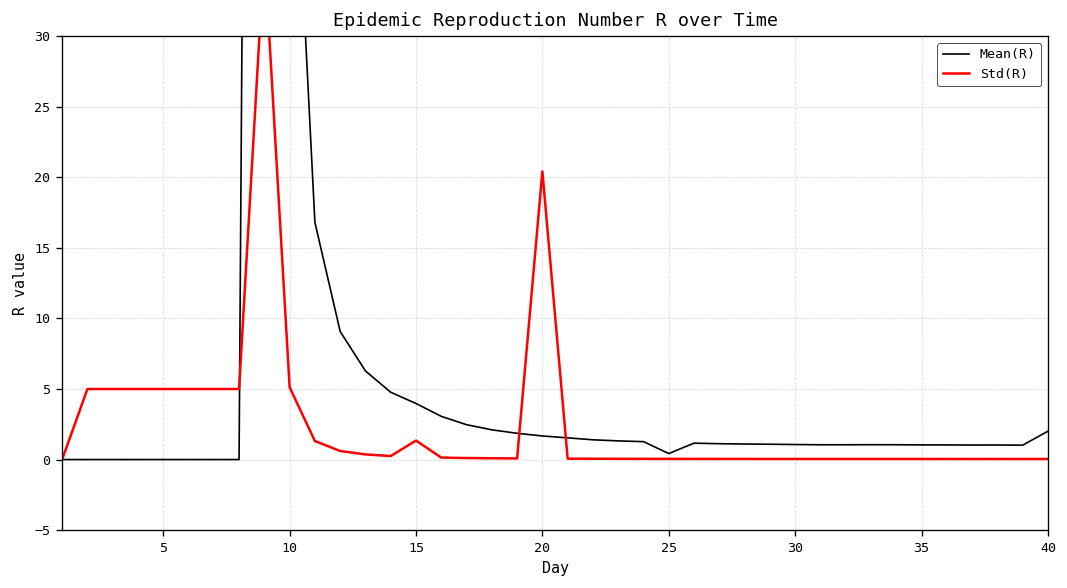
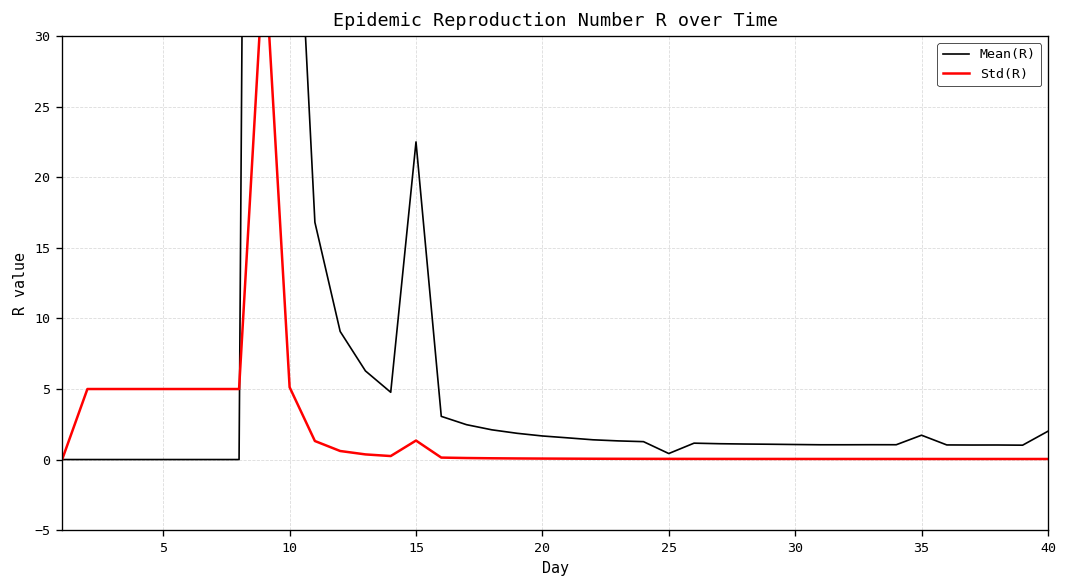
  {
    "Mean(R)": {
      "5": 0.0,
-     "15": 4.0,
+     "15": 22.5,
      "20": 1.7,
      "25": 0.4,
      "30": 1.1,
-     "35": 1.0,
+     "35": 1.7,
      "40": 2.0
    },
    "Std(R)": {
      "5": 5.0,
      "10": 5.1,
      "15": 1.3,
-     "20": 20.4,
+     "20": 0.1,
      "25": 0.0,
      "30": 0.0,
      "35": 0.0,
      "40": 0.0
    }
  }
